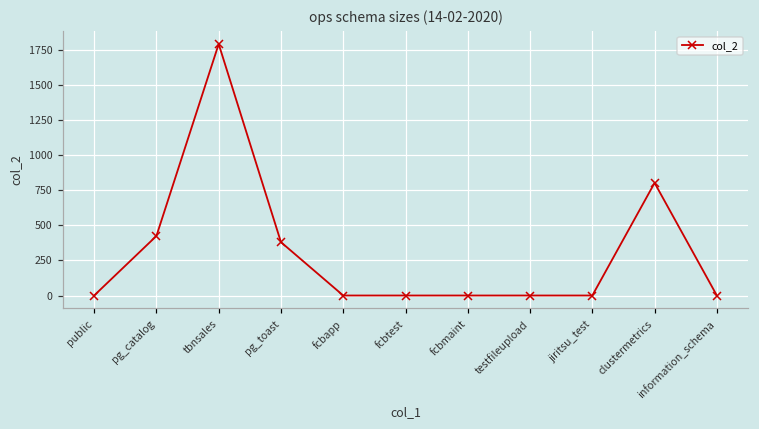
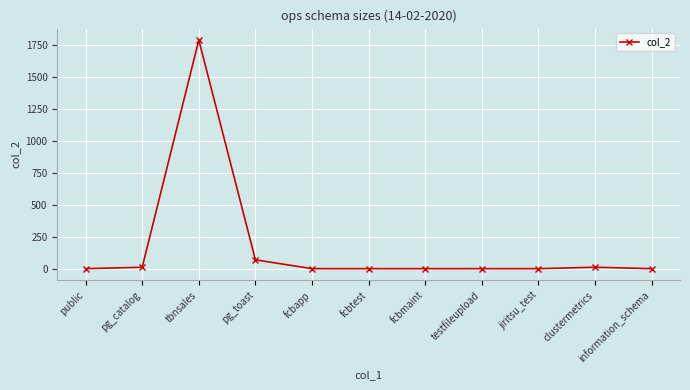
  {
    "public": 0,
-   "pg_catalog": 420,
+   "pg_catalog": 10,
    "tbnsales": 1790,
-   "pg_toast": 380,
+   "pg_toast": 70,
    "fcbapp": 0,
    "fcbtest": 0,
    "fcbmaint": 0,
    "testfileupload": 0,
    "jiritsu_test": 0,
-   "clustermetrics": 800,
+   "clustermetrics": 10,
    "information_schema": 0
  }
